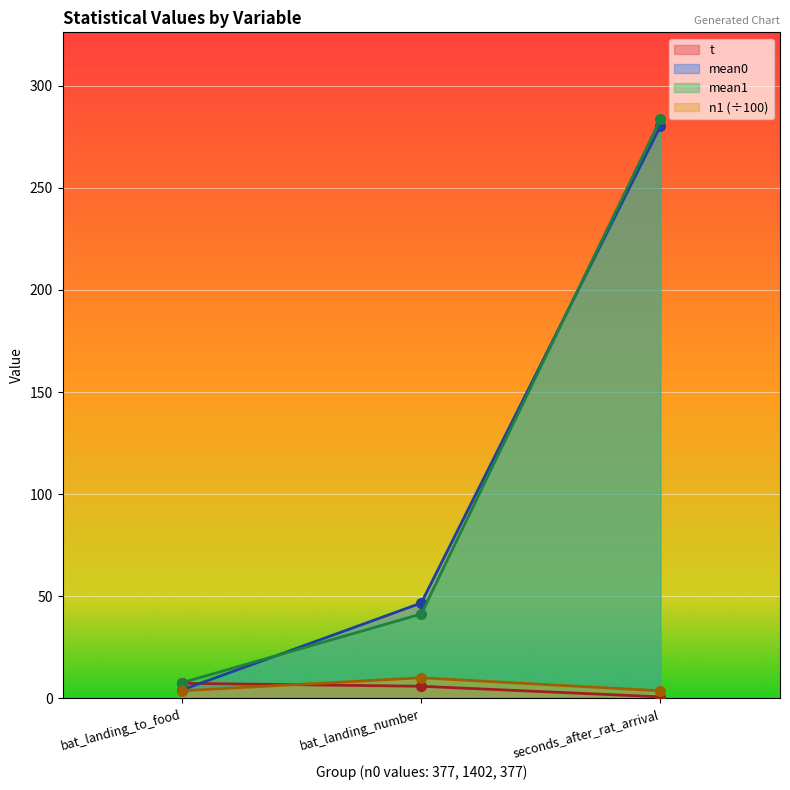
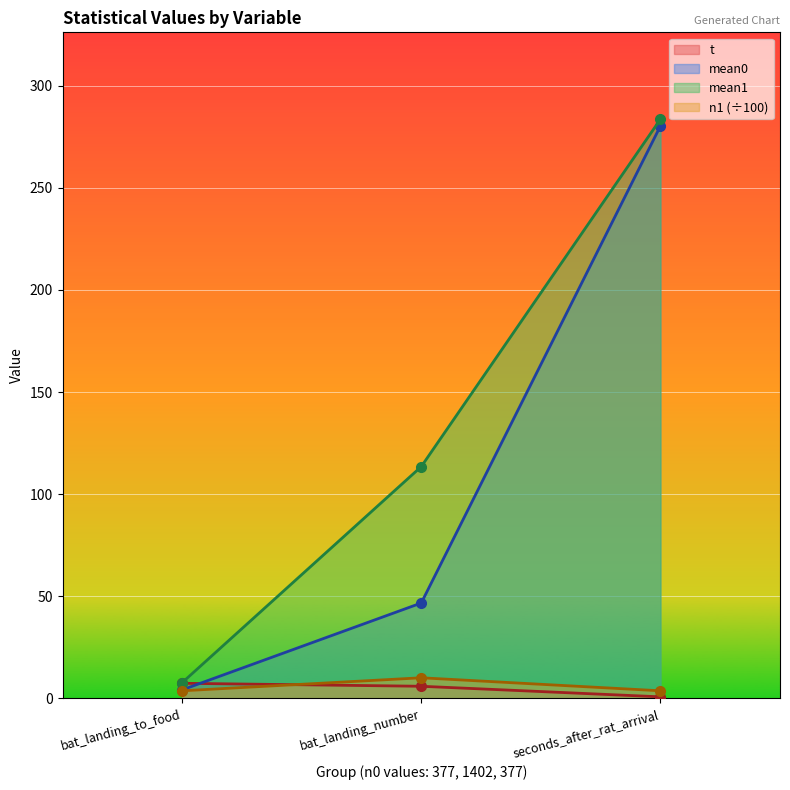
  {
    "mean0": {
      "bat_landing_number": 47,
      "seconds_after_rat_arrival": 280
    },
    "mean1": {
-     "bat_landing_number": 41,
+     "bat_landing_number": 114,
      "seconds_after_rat_arrival": 284
    }
  }
